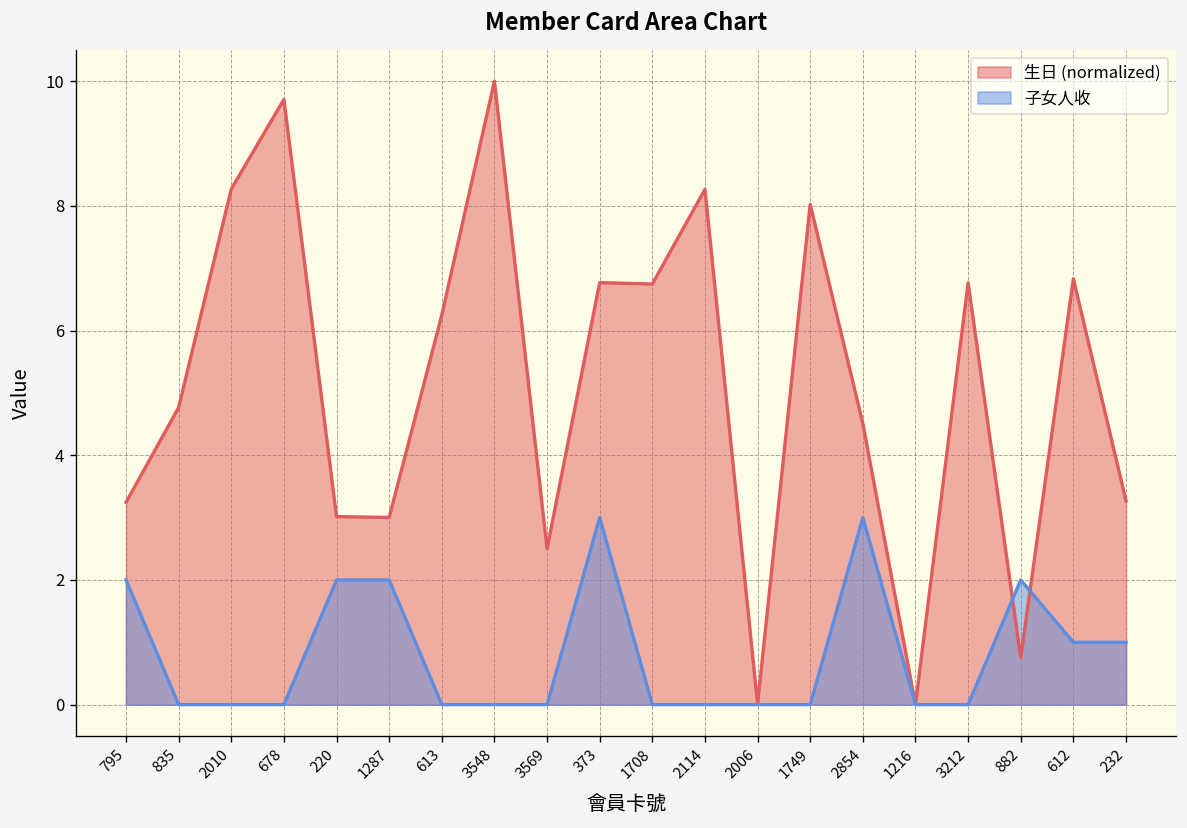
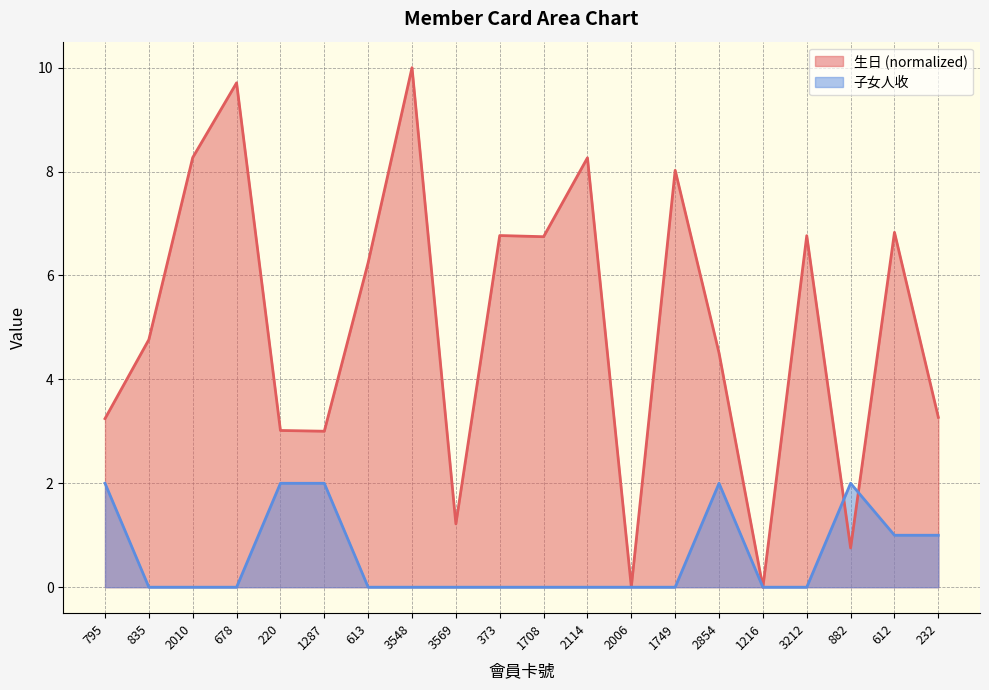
  {
    "生日 (normalized)": {
      "795": 3.2,
      "835": 4.8,
      "2010": 8.3,
      "678": 9.7,
      "220": 3.0,
      "1287": 3.0,
      "613": 6.2,
      "3548": 10.0,
-     "3569": 2.5,
+     "3569": 1.2,
      "373": 6.8,
      "1708": 6.7,
      "2114": 8.3,
      "1749": 8.0,
      "2854": 4.5,
      "3212": 6.8,
      "882": 0.8,
      "612": 6.8,
      "232": 3.3
    },
    "子女人收": {
      "795": 2,
      "835": 0,
      "2010": 0,
      "678": 0,
      "220": 2,
      "1287": 2,
      "613": 0,
      "3548": 0,
      "3569": 0,
-     "373": 3,
+     "373": 0,
      "1708": 0,
      "2114": 0,
      "1749": 0,
-     "2854": 3,
+     "2854": 2,
      "3212": 0,
      "882": 2,
      "612": 1,
      "232": 1
    }
  }
